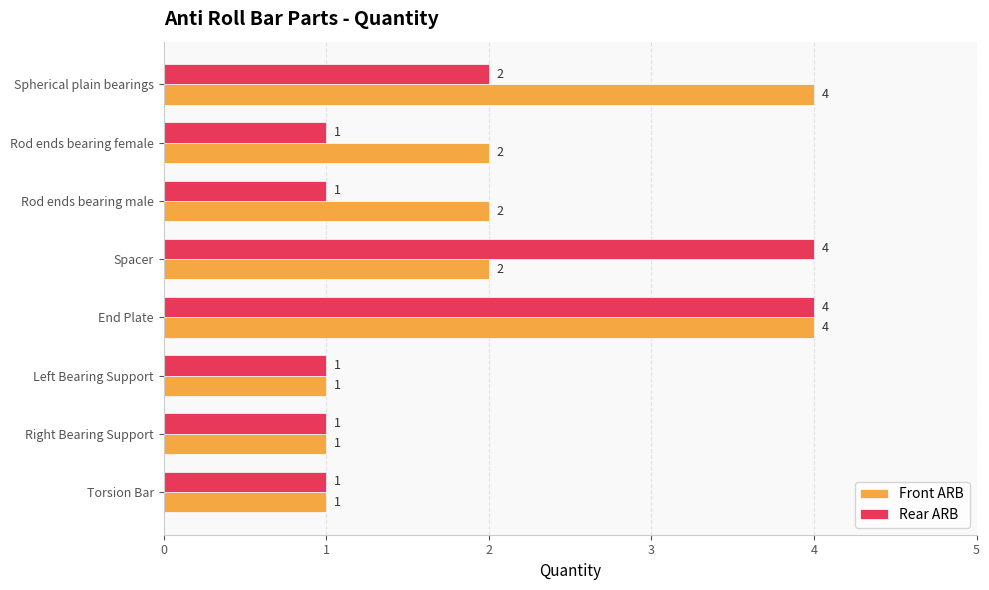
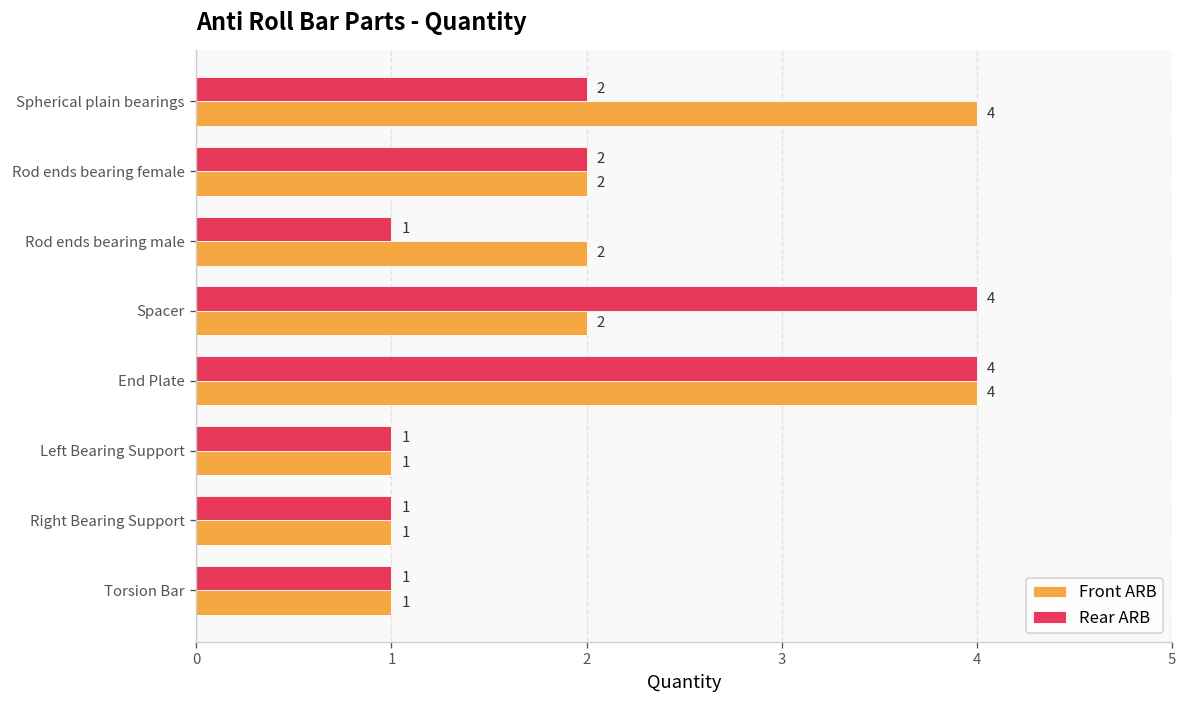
  {
    "Front ARB": {
      "Spherical plain bearings": 4,
      "Rod ends bearing female": 2,
      "Rod ends bearing male": 2,
      "Spacer": 2,
      "End Plate": 4,
      "Left Bearing Support": 1,
      "Right Bearing Support": 1,
      "Torsion Bar": 1
    },
    "Rear ARB": {
      "Spherical plain bearings": 2,
-     "Rod ends bearing female": 1,
+     "Rod ends bearing female": 2,
      "Rod ends bearing male": 1,
      "Spacer": 4,
      "End Plate": 4,
      "Left Bearing Support": 1,
      "Right Bearing Support": 1,
      "Torsion Bar": 1
    }
  }
